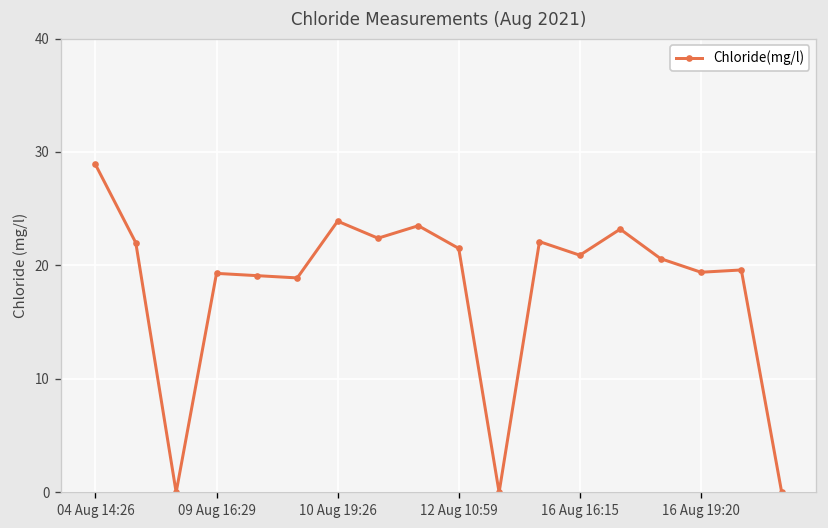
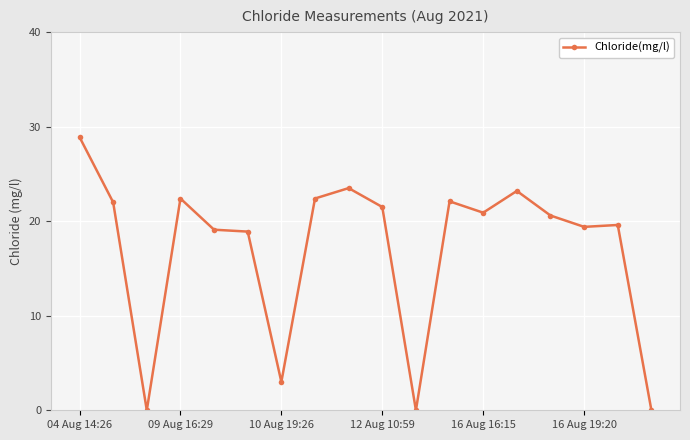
  {
    "04 Aug 14:26": 29,
-   "09 Aug 16:29": 19,
-   "10 Aug 19:26": 24,
+   "09 Aug 16:29": 22,
+   "10 Aug 19:26": 3,
    "12 Aug 10:59": 22,
    "16 Aug 16:15": 21,
    "16 Aug 19:20": 19
  }
